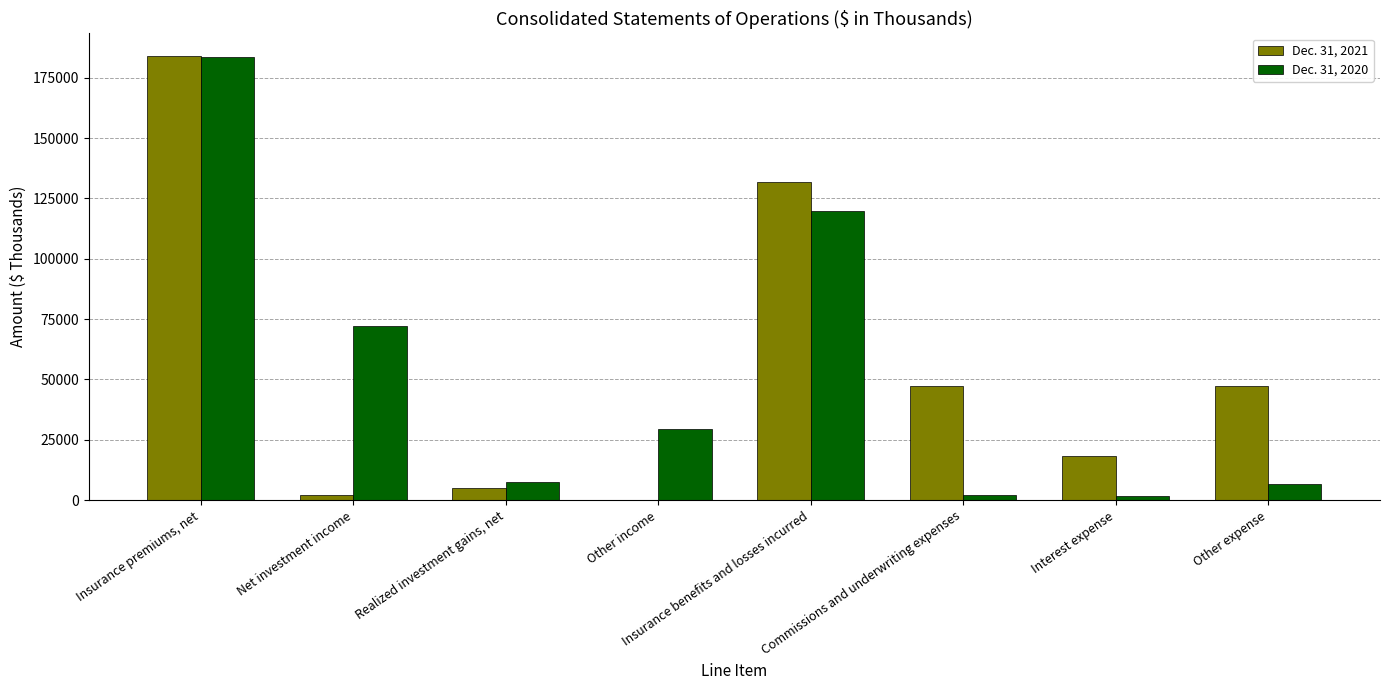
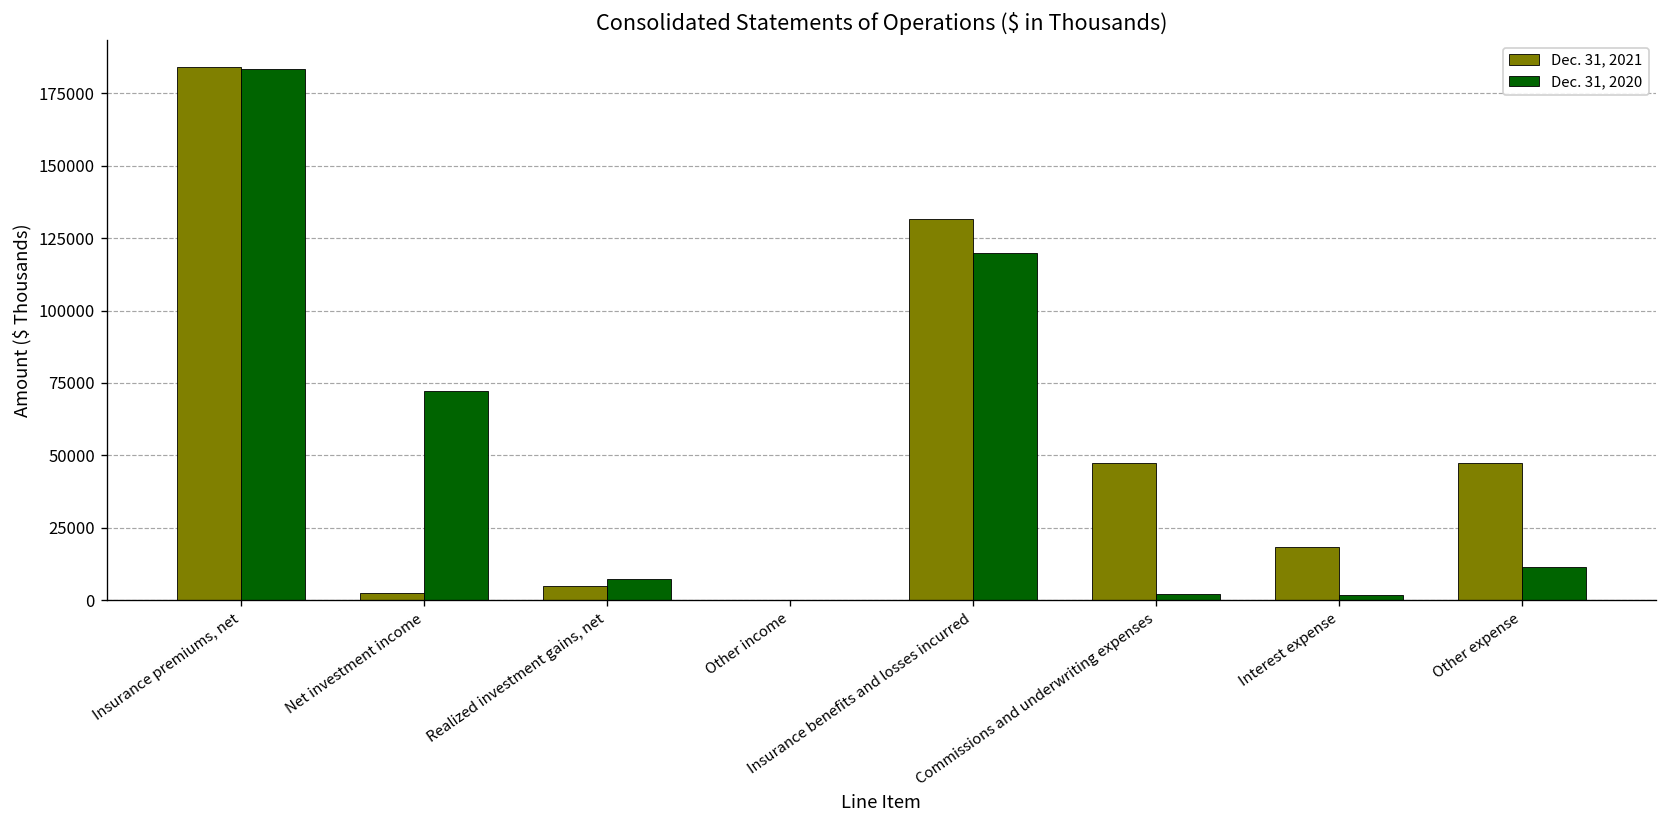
  {
    "Dec. 31, 2021": {
      "Insurance premiums, net": 184000,
      "Net investment income": 2000,
      "Realized investment gains, net": 5000,
      "Insurance benefits and losses incurred": 132000,
      "Commissions and underwriting expenses": 47000,
      "Interest expense": 18000,
      "Other expense": 47000
    },
    "Dec. 31, 2020": {
      "Insurance premiums, net": 184000,
      "Net investment income": 72000,
      "Realized investment gains, net": 7000,
-     "Other income": 30000,
+     "Other income": 0,
      "Insurance benefits and losses incurred": 120000,
      "Commissions and underwriting expenses": 2000,
      "Interest expense": 2000,
-     "Other expense": 7000
+     "Other expense": 12000
    }
  }
